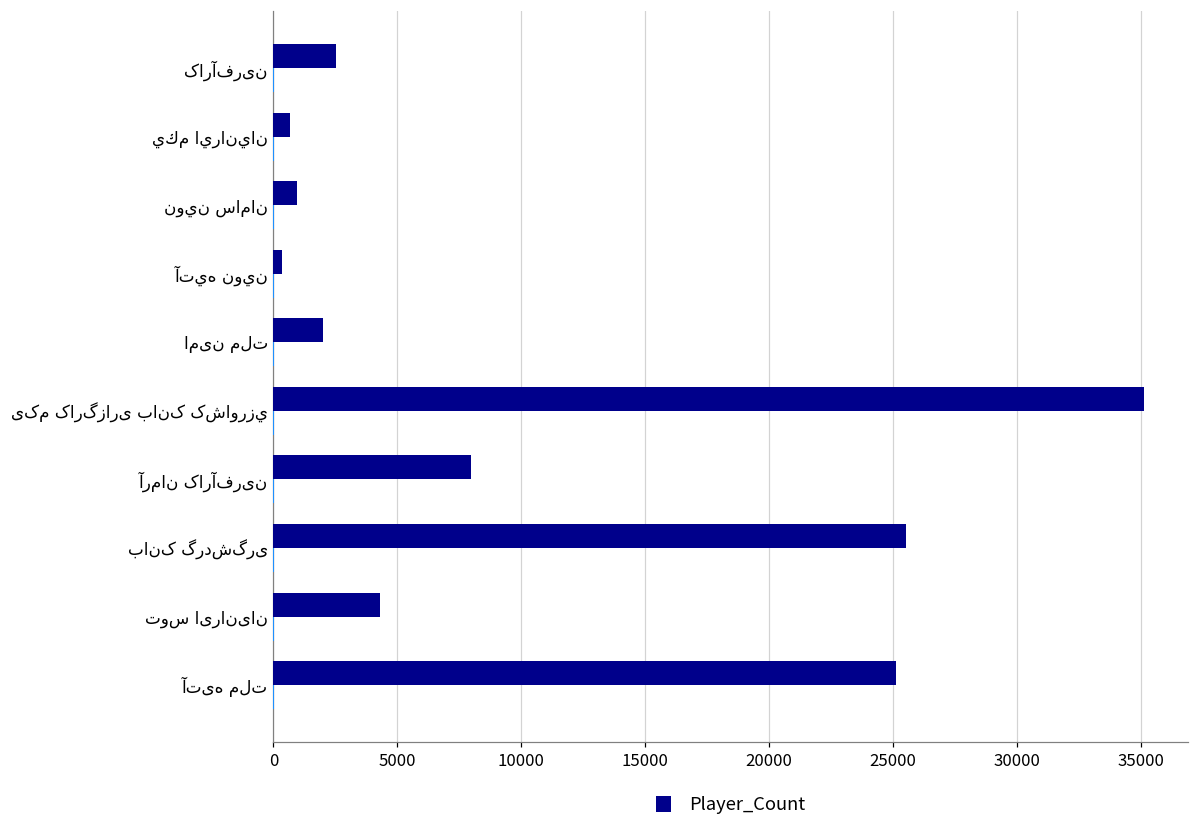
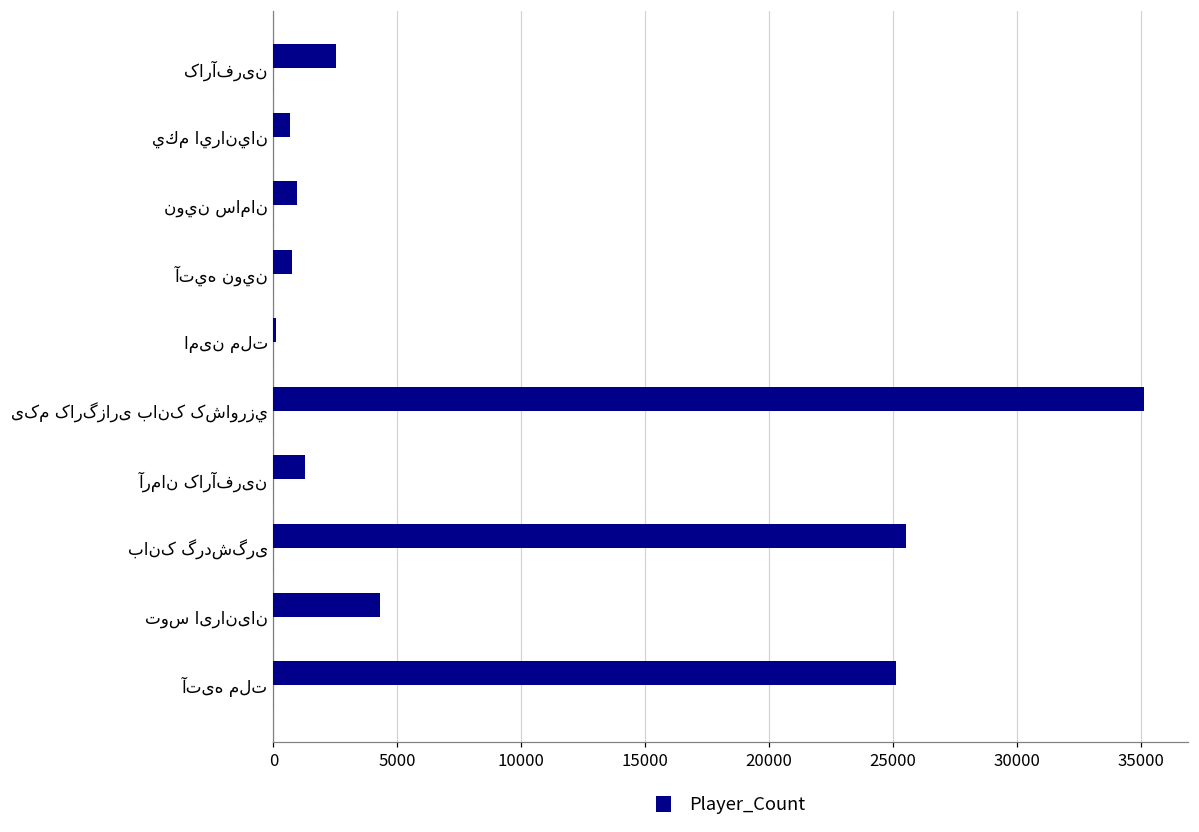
  {
    "Player_Count": {
      "کارآفرین": 2500,
      "يكم ايرانيان": 700,
      "نوين سامان": 1000,
-     "آتيه نوين": 400,
-     "امین ملت": 2000,
+     "آتيه نوين": 800,
+     "امین ملت": 100,
      "یکم کارگزاری بانک کشاورزي": 35200,
-     "آرمان کارآفرین": 8000,
+     "آرمان کارآفرین": 1300,
      "بانک گردشگری": 25600,
      "توس ایرانیان": 4300,
      "آتیه ملت": 25100
    }
  }
